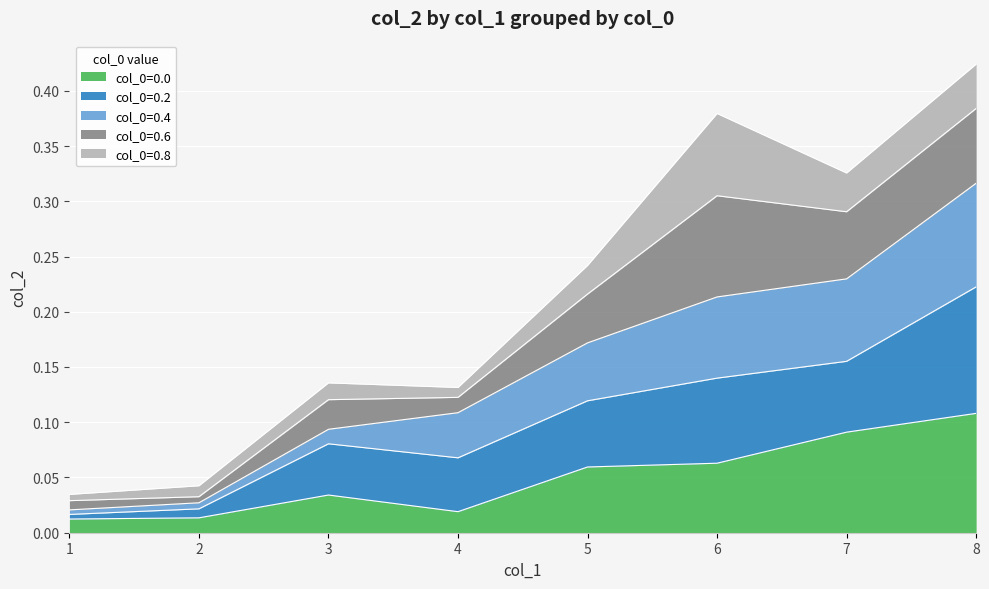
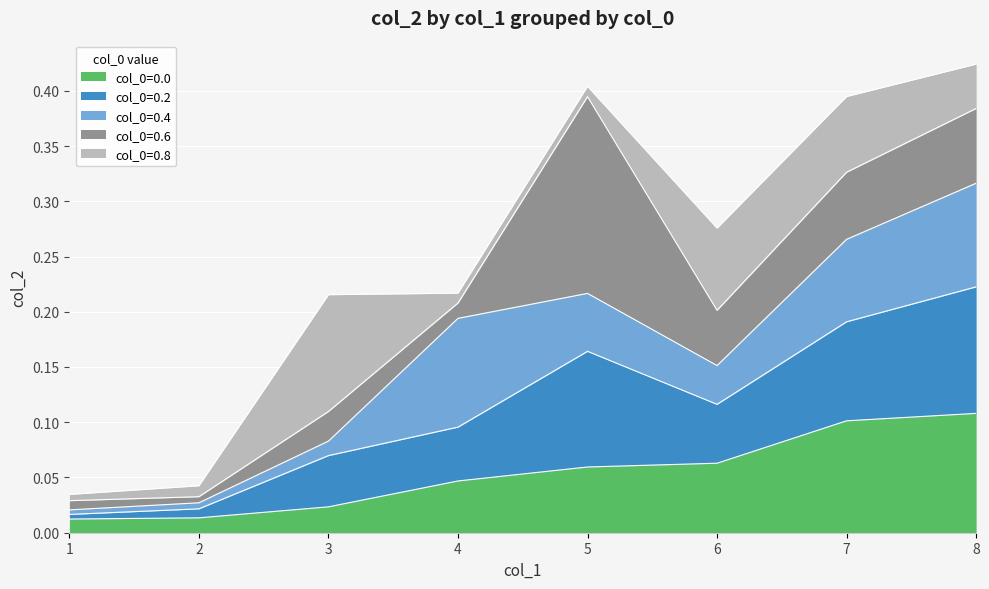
  {
    "col_0=0.0": {
      "1": 0.012,
      "2": 0.013,
-     "3": 0.034,
-     "4": 0.019,
+     "3": 0.023,
+     "4": 0.047,
      "5": 0.060,
      "6": 0.063,
-     "7": 0.091,
+     "7": 0.101,
      "8": 0.108
    },
    "col_0=0.2": {
      "1": 0.004,
      "2": 0.008,
      "3": 0.046,
      "4": 0.049,
-     "5": 0.060,
-     "6": 0.077,
-     "7": 0.064,
+     "5": 0.105,
+     "6": 0.053,
+     "7": 0.090,
      "8": 0.114
    },
    "col_0=0.4": {
      "1": 0.004,
      "2": 0.006,
      "3": 0.013,
-     "4": 0.041,
+     "4": 0.098,
      "5": 0.052,
-     "6": 0.073,
+     "6": 0.035,
      "7": 0.075,
      "8": 0.094
    },
    "col_0=0.6": {
      "1": 0.008,
      "2": 0.006,
      "3": 0.027,
      "4": 0.014,
-     "5": 0.044,
-     "6": 0.092,
+     "5": 0.178,
+     "6": 0.050,
      "7": 0.061,
      "8": 0.068
    },
    "col_0=0.8": {
      "1": 0.006,
      "2": 0.010,
-     "3": 0.015,
+     "3": 0.106,
      "4": 0.009,
-     "5": 0.026,
+     "5": 0.009,
      "6": 0.074,
-     "7": 0.035,
+     "7": 0.069,
      "8": 0.040
    }
  }
